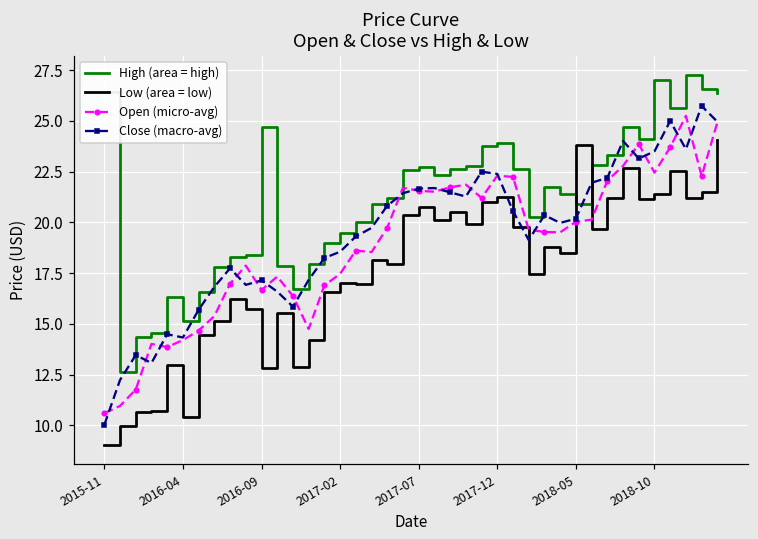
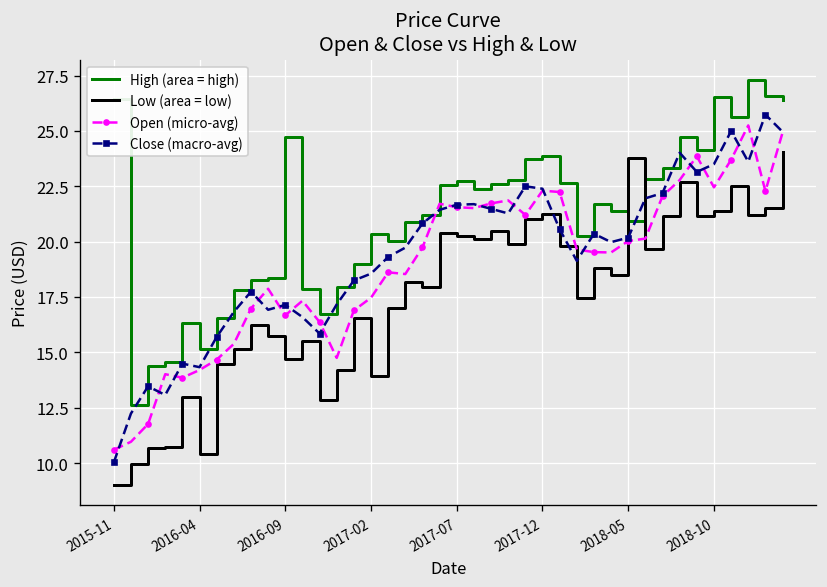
  {
    "High (area = high)": {
      "2016-04": 15.1,
      "2016-09": 24.7,
-     "2017-02": 19.5,
+     "2017-02": 20.4,
      "2017-07": 22.7,
      "2017-12": 23.9,
      "2018-05": 20.9,
-     "2018-10": 27.0
+     "2018-10": 26.6
    },
    "Low (area = low)": {
      "2015-11": 9.0,
      "2016-04": 10.4,
-     "2016-09": 12.8,
-     "2017-02": 17.0,
-     "2017-07": 20.8,
+     "2016-09": 14.7,
+     "2017-02": 13.9,
+     "2017-07": 20.3,
      "2017-12": 21.3,
      "2018-05": 23.8,
      "2018-10": 21.4
    },
    "Open (micro-avg)": {
      "2015-11": 10.6,
      "2016-09": 16.7,
      "2017-02": 17.5,
      "2018-05": 20.0,
      "2018-10": 22.5
    },
    "Close (macro-avg)": {
      "2015-11": 10.0,
      "2016-09": 17.1,
      "2017-02": 18.6,
      "2018-05": 20.2,
      "2018-10": 23.5
    }
  }
